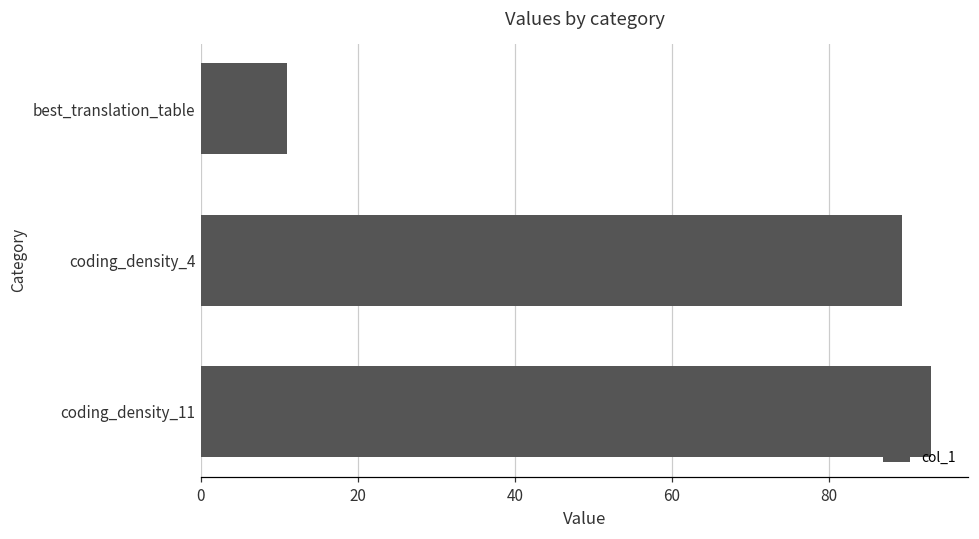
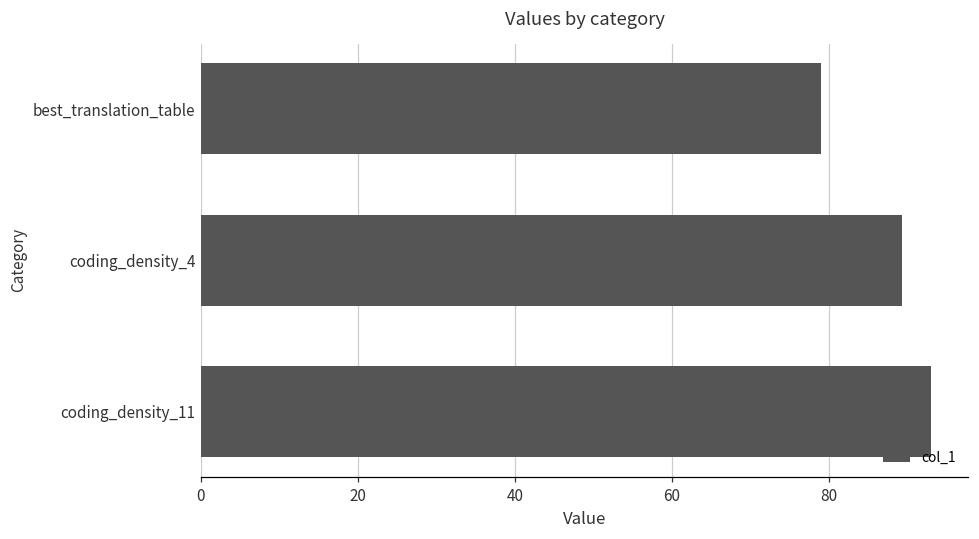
  {
-   "best_translation_table": 11,
+   "best_translation_table": 79,
    "coding_density_4": 89,
    "coding_density_11": 93
  }
